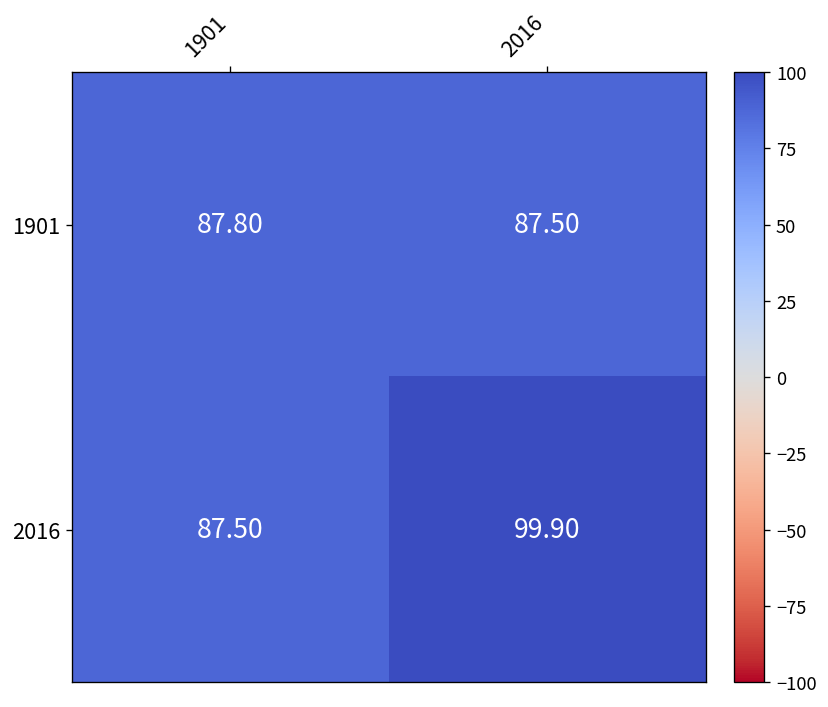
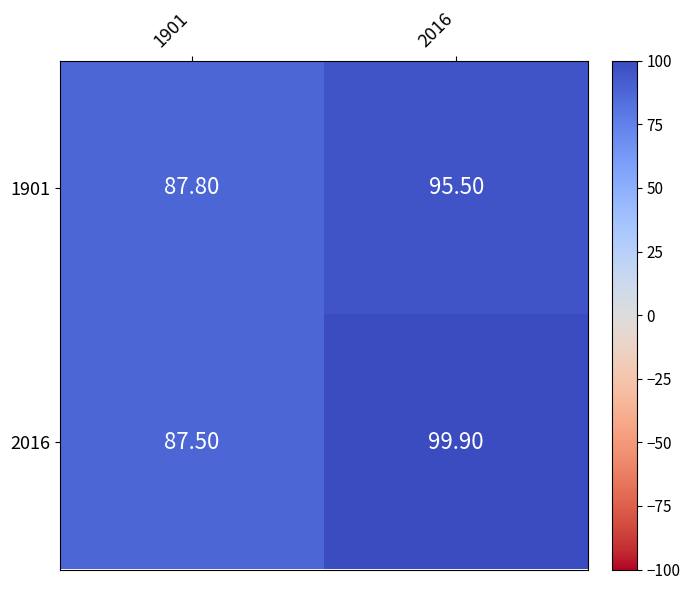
  {
    "1901": {
      "1901": 87.80,
-     "2016": 87.50
+     "2016": 95.50
    },
    "2016": {
      "1901": 87.50,
      "2016": 99.90
    }
  }
